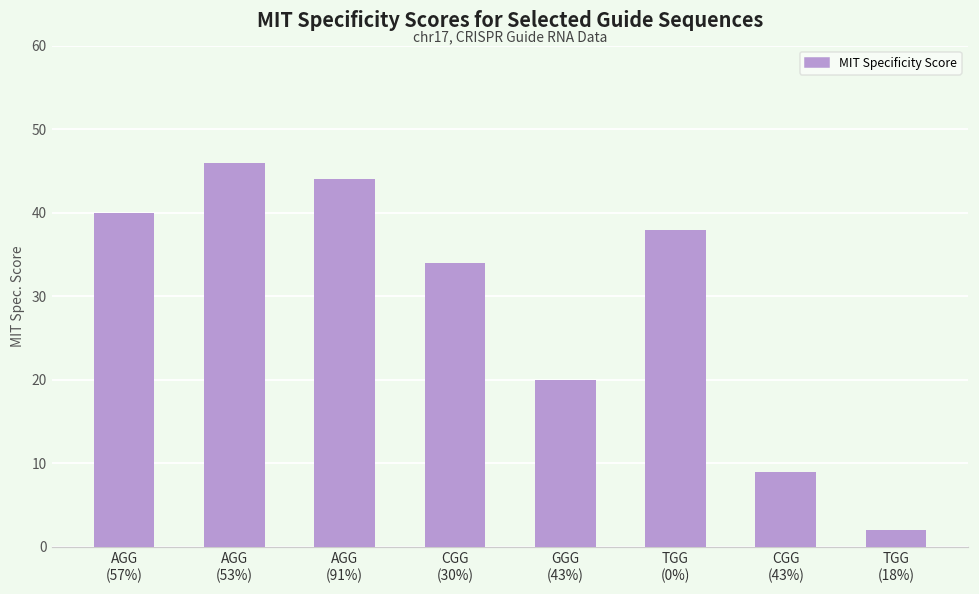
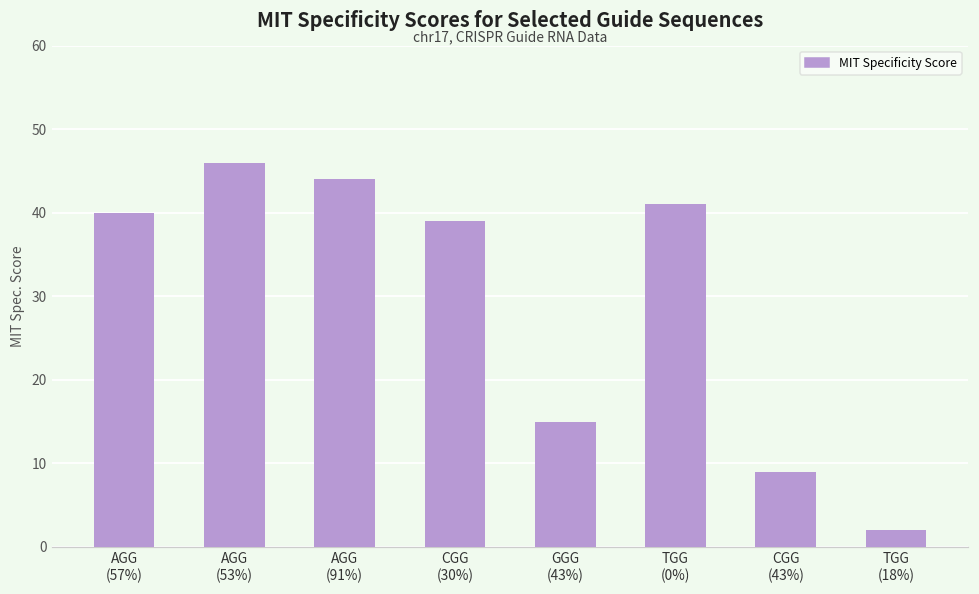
  {
    "AGG (57%)": 40,
    "AGG (53%)": 46,
    "AGG (91%)": 44,
-   "CGG (30%)": 34,
-   "GGG (43%)": 20,
-   "TGG (0%)": 38,
+   "CGG (30%)": 39,
+   "GGG (43%)": 15,
+   "TGG (0%)": 41,
    "CGG (43%)": 9,
    "TGG (18%)": 2
  }
